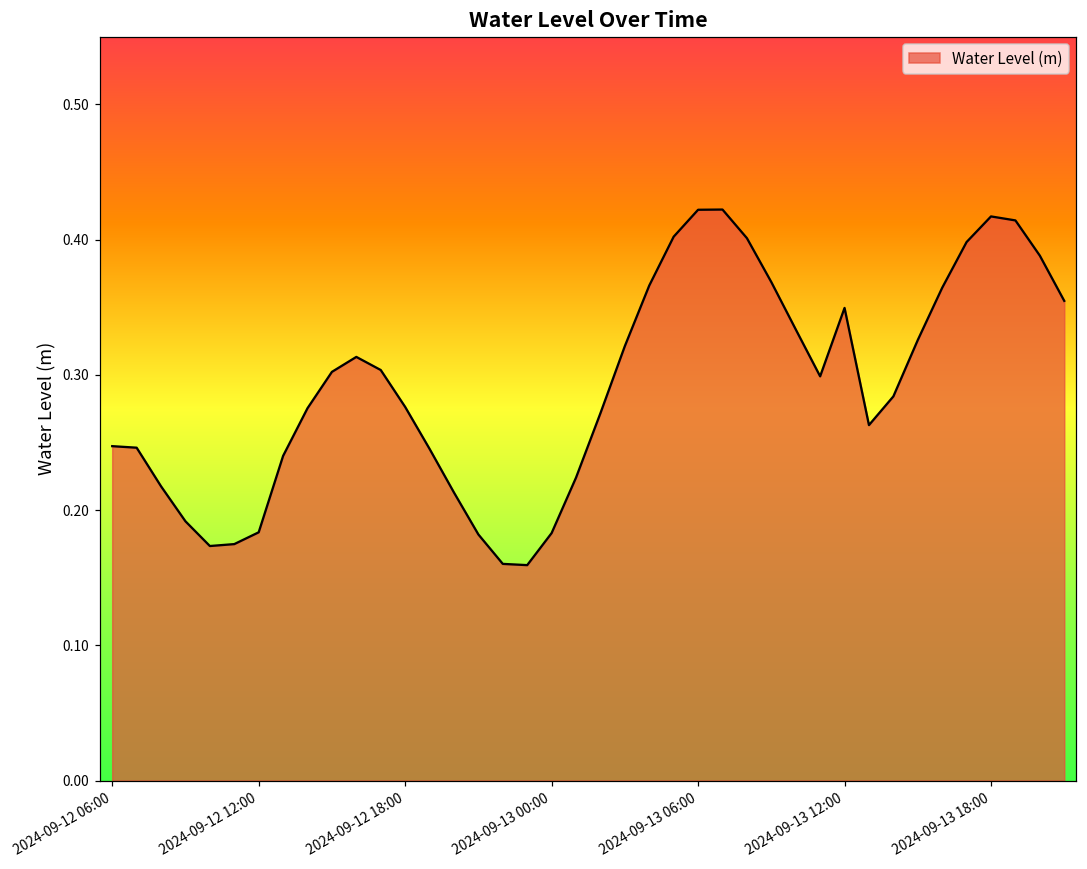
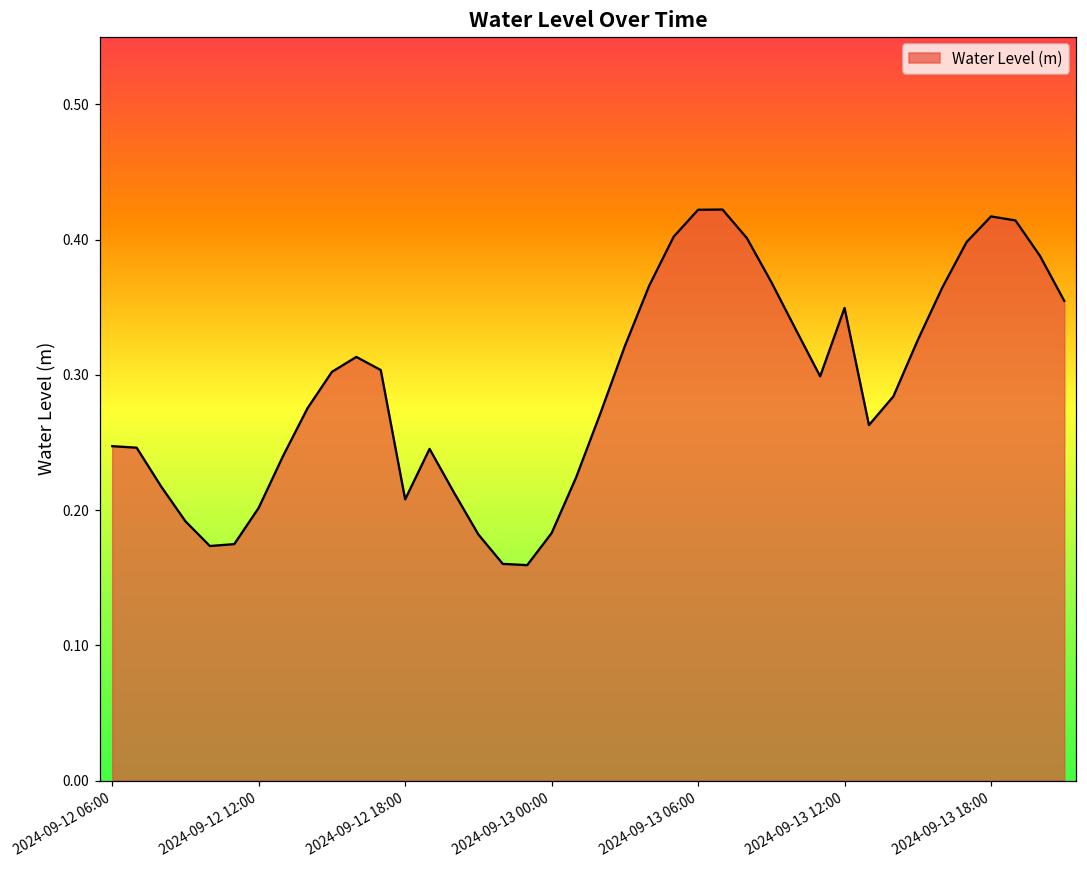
  {
    "2024-09-12 06:00": 0.247,
-   "2024-09-12 12:00": 0.184,
-   "2024-09-12 18:00": 0.276,
+   "2024-09-12 12:00": 0.202,
+   "2024-09-12 18:00": 0.208,
    "2024-09-13 00:00": 0.183,
    "2024-09-13 06:00": 0.422,
    "2024-09-13 12:00": 0.349,
    "2024-09-13 18:00": 0.417
  }
